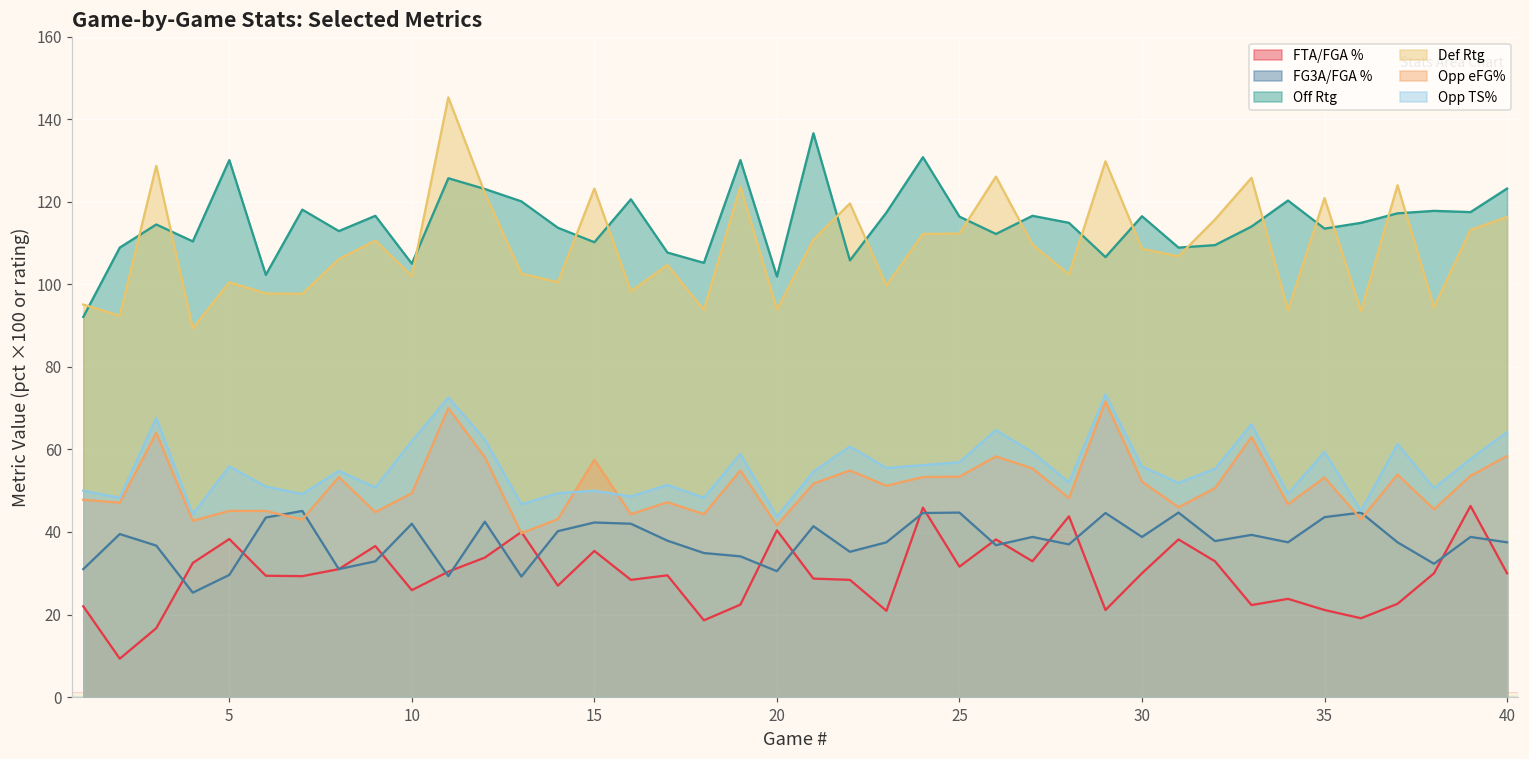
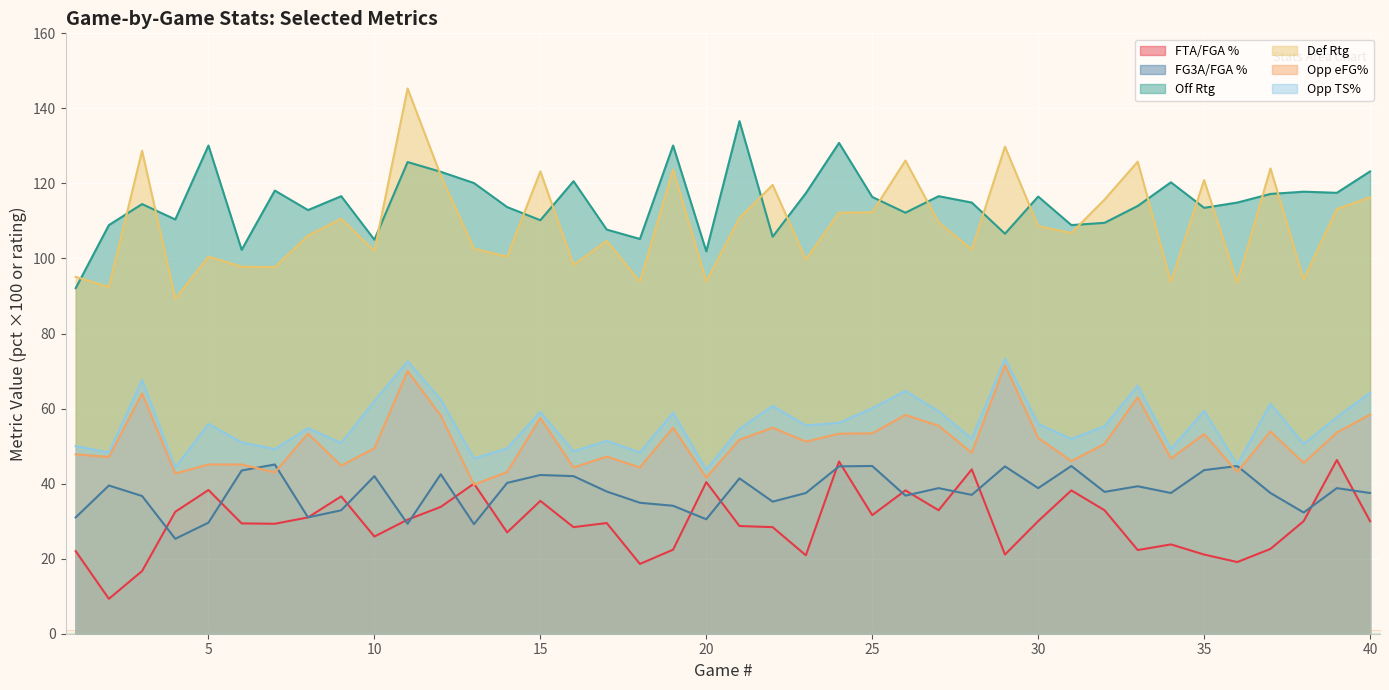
  {
    "FTA/FGA %": {
      "5": 38,
      "10": 26,
      "15": 35,
      "20": 40,
      "25": 32,
      "30": 30,
      "35": 21,
      "40": 30
    },
    "Opp TS%": {
      "5": 56,
      "10": 62,
-     "15": 50,
+     "15": 59,
      "20": 44,
-     "25": 57,
+     "25": 60,
      "30": 56,
      "35": 59,
      "40": 64
    }
  }
